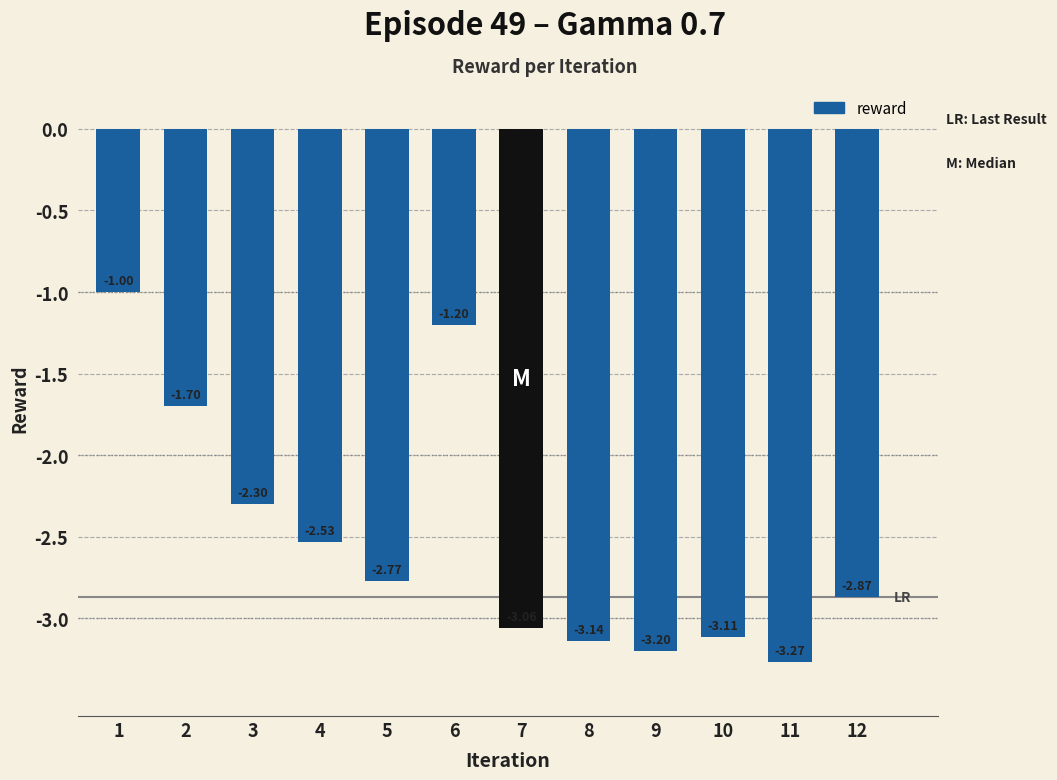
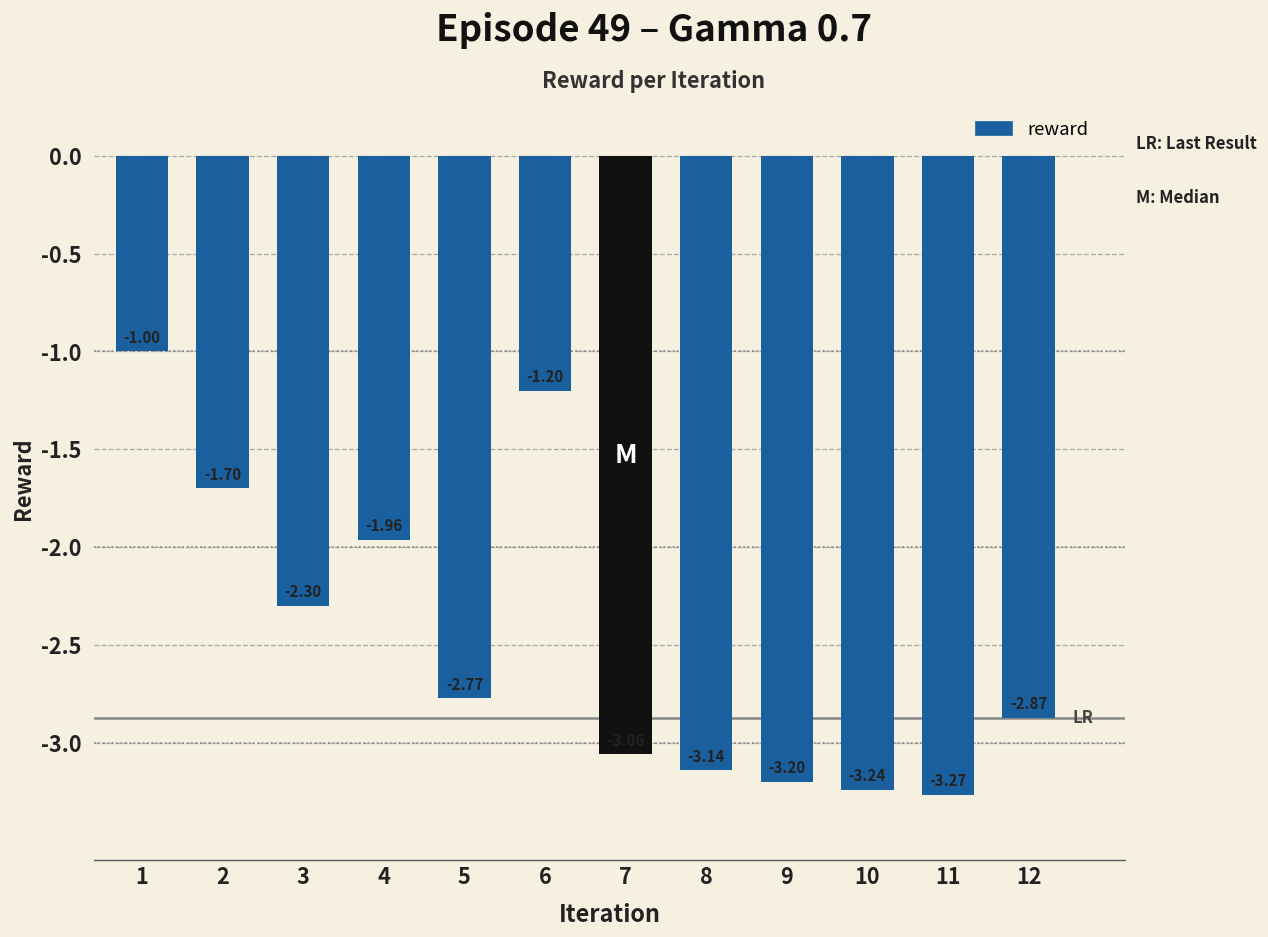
  {
    "1": -1.00,
    "2": -1.70,
    "3": -2.30,
-   "4": -2.53,
+   "4": -1.96,
    "5": -2.77,
    "6": -1.20,
    "8": -3.14,
    "9": -3.20,
-   "10": -3.11,
+   "10": -3.24,
    "11": -3.27,
    "12": -2.87
  }
